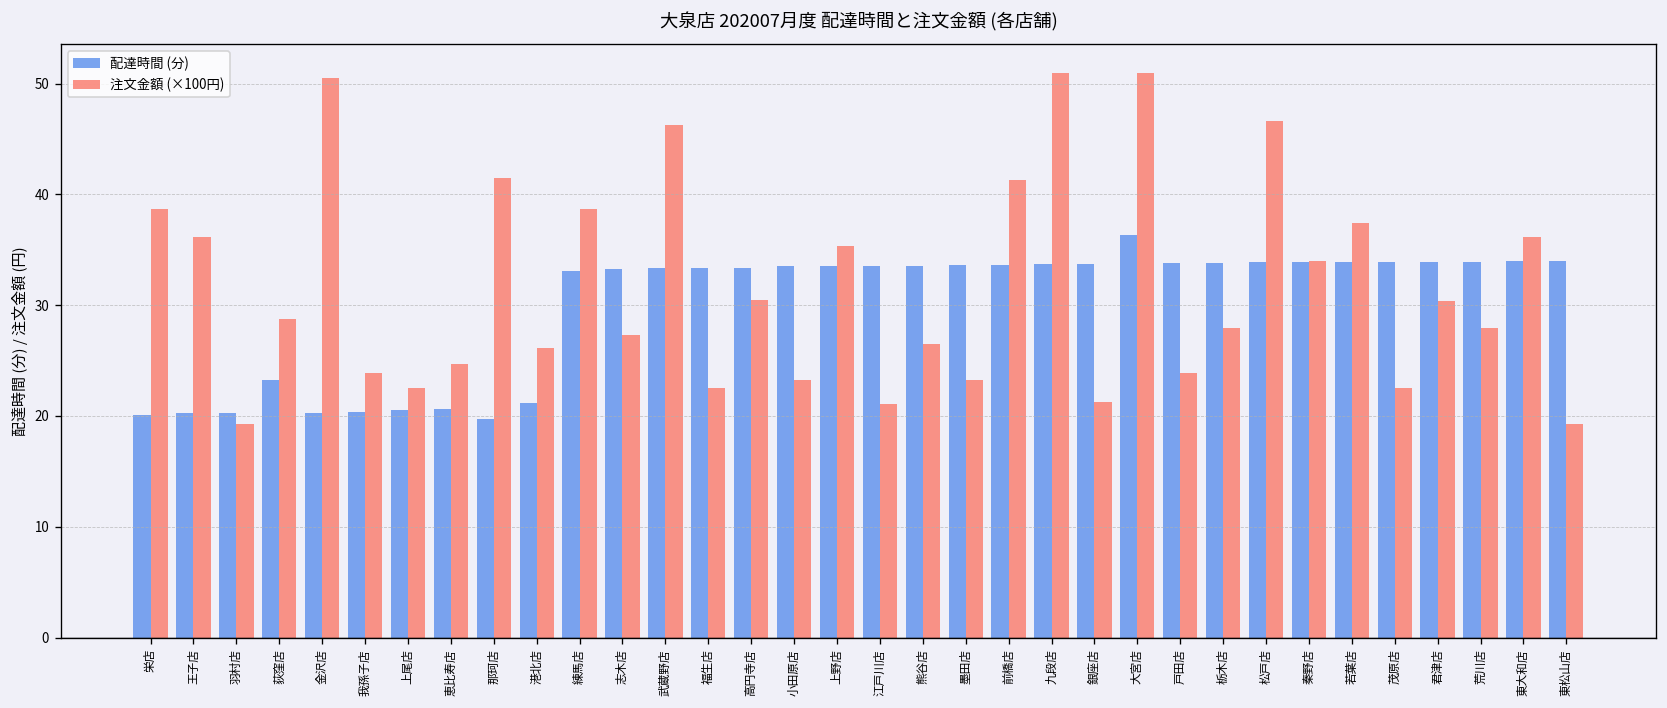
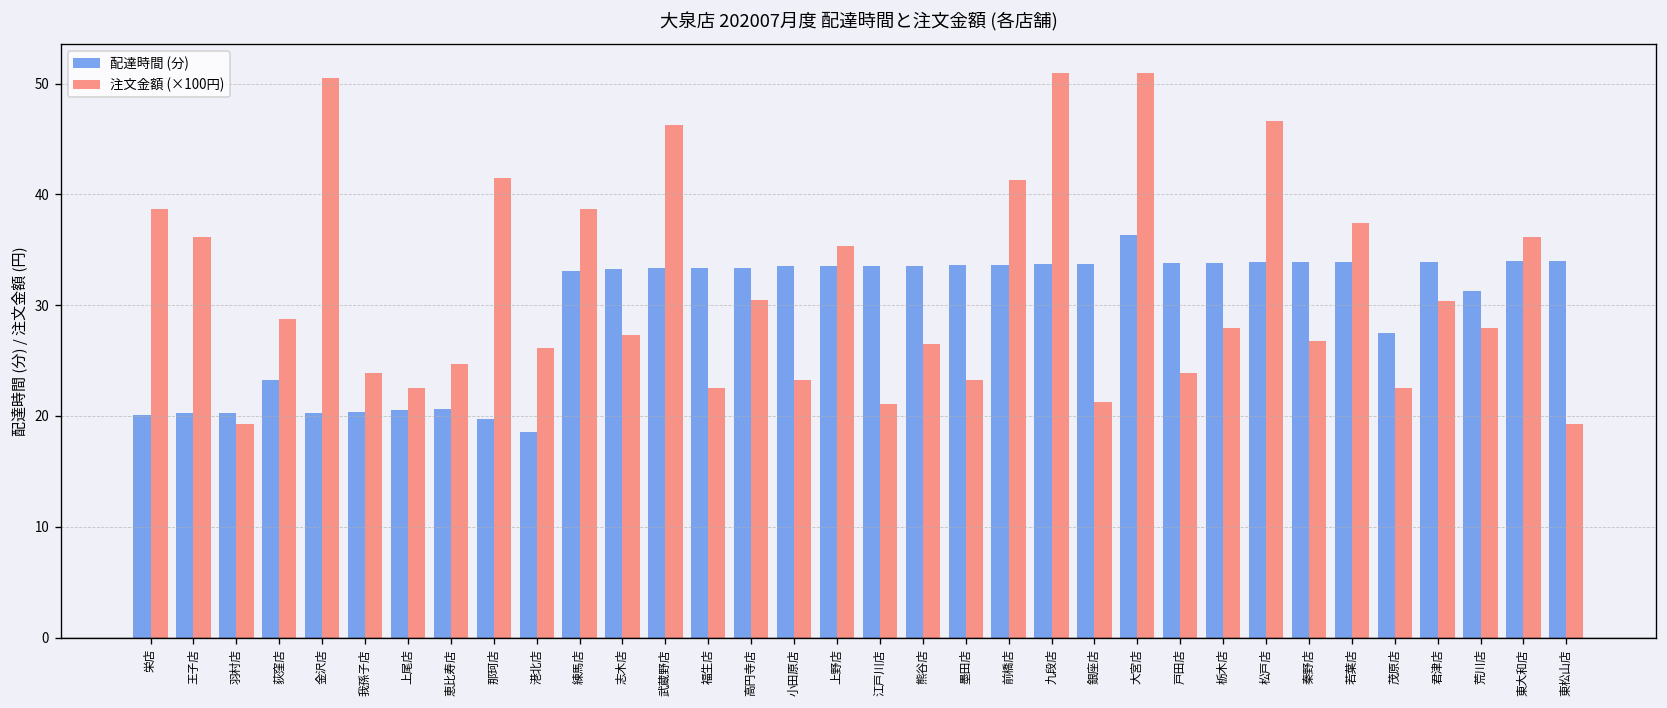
  {
    "配達時間 (分)": {
      "栄店": 20,
      "王子店": 20,
      "羽村店": 20,
      "荻窪店": 23,
      "金沢店": 20,
      "我孫子店": 20,
      "上尾店": 21,
      "恵比寿店": 21,
      "那珂店": 20,
-     "港北店": 21,
+     "港北店": 19,
      "練馬店": 33,
      "志木店": 33,
      "武蔵野店": 33,
      "福生店": 33,
      "高円寺店": 33,
      "小田原店": 34,
      "上野店": 34,
      "江戸川店": 34,
      "熊谷店": 34,
      "墨田店": 34,
      "前橋店": 34,
      "九段店": 34,
      "銀座店": 34,
      "大宮店": 36,
      "戸田店": 34,
      "栃木店": 34,
      "松戸店": 34,
      "秦野店": 34,
      "若葉店": 34,
-     "茂原店": 34,
+     "茂原店": 28,
      "君津店": 34,
-     "荒川店": 34,
+     "荒川店": 31,
      "東大和店": 34,
      "東松山店": 34
    },
    "注文金額 (×100円)": {
      "栄店": 39,
      "王子店": 36,
      "羽村店": 19,
      "荻窪店": 29,
      "金沢店": 51,
      "我孫子店": 24,
      "上尾店": 23,
      "恵比寿店": 25,
      "那珂店": 41,
      "港北店": 26,
      "練馬店": 39,
      "志木店": 27,
      "武蔵野店": 46,
      "福生店": 23,
      "高円寺店": 31,
      "小田原店": 23,
      "上野店": 35,
      "江戸川店": 21,
      "熊谷店": 26,
      "墨田店": 23,
      "前橋店": 41,
      "九段店": 51,
      "銀座店": 21,
      "大宮店": 51,
      "戸田店": 24,
      "栃木店": 28,
      "松戸店": 47,
-     "秦野店": 34,
+     "秦野店": 27,
      "若葉店": 37,
      "茂原店": 23,
      "君津店": 30,
      "荒川店": 28,
      "東大和店": 36,
      "東松山店": 19
    }
  }
